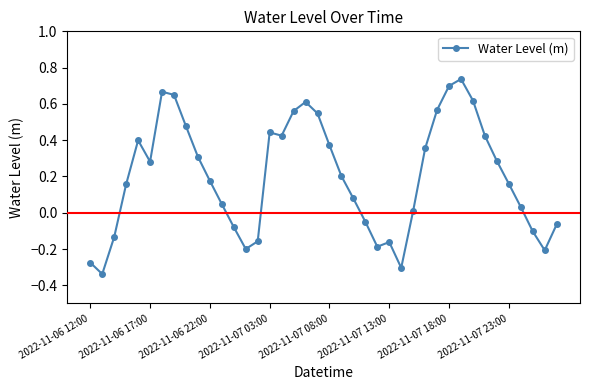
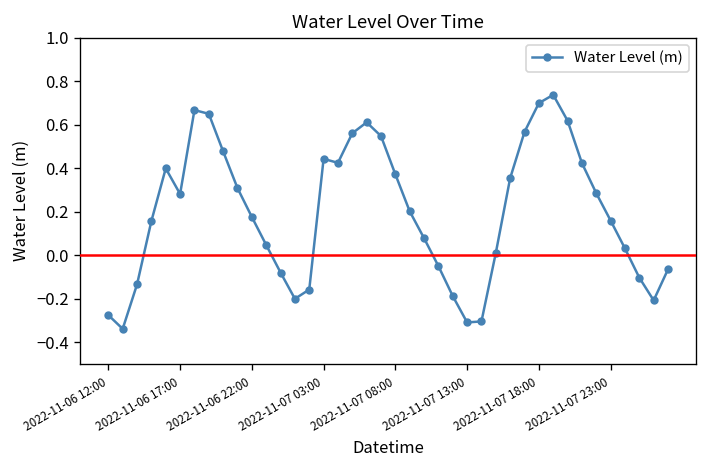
  {
    "2022-11-06 12:00": -0.27,
    "2022-11-06 17:00": 0.28,
    "2022-11-06 22:00": 0.18,
    "2022-11-07 03:00": 0.44,
    "2022-11-07 08:00": 0.37,
-   "2022-11-07 13:00": -0.16,
+   "2022-11-07 13:00": -0.31,
    "2022-11-07 18:00": 0.70,
    "2022-11-07 23:00": 0.16
  }
